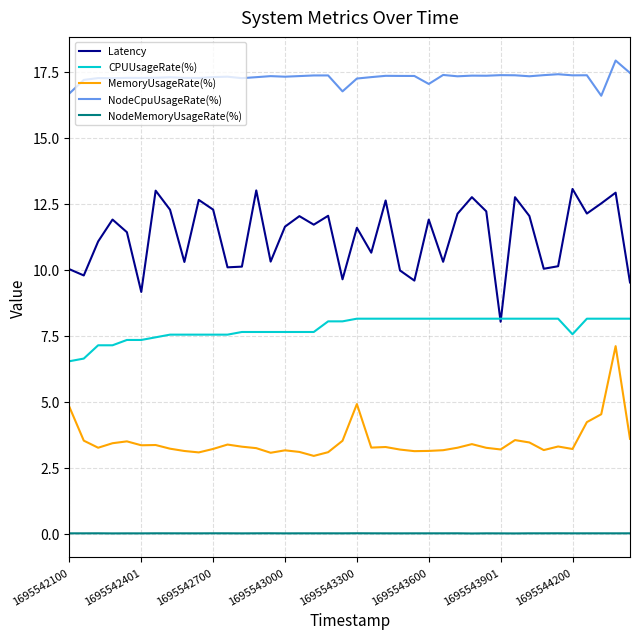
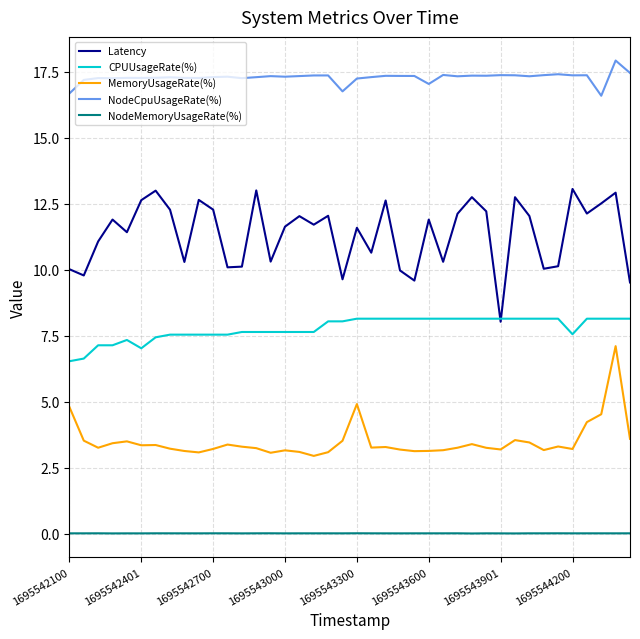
  {
    "Latency": {
      "1695542100": 10.0,
-     "1695542401": 9.2,
+     "1695542401": 12.6,
      "1695542700": 12.3,
      "1695543000": 11.6,
      "1695543300": 11.6,
      "1695543600": 11.9,
      "1695543901": 8.0,
      "1695544200": 13.1
    },
    "CPUUsageRate(%)": {
      "1695542100": 6.5,
-     "1695542401": 7.3,
+     "1695542401": 7.0,
      "1695542700": 7.5,
      "1695543000": 7.6,
      "1695543300": 8.2,
      "1695543600": 8.2,
      "1695543901": 8.2,
      "1695544200": 7.6
    },
    "MemoryUsageRate(%)": {
      "1695542100": 4.8,
      "1695542401": 3.4,
      "1695542700": 3.2,
      "1695543000": 3.2,
      "1695543300": 4.9,
      "1695543600": 3.1,
      "1695543901": 3.2,
      "1695544200": 3.2
    },
    "NodeCpuUsageRate(%)": {
      "1695542100": 16.7,
      "1695543000": 17.3,
      "1695543300": 17.2,
      "1695543600": 17.0,
      "1695543901": 17.4,
      "1695544200": 17.4
    },
    "NodeMemoryUsageRate(%)": {
      "1695542100": 0.0,
      "1695542401": 0.0,
      "1695542700": 0.0,
      "1695543000": 0.0,
      "1695543300": 0.0,
      "1695543600": 0.0,
      "1695543901": 0.0,
      "1695544200": 0.0
    }
  }
